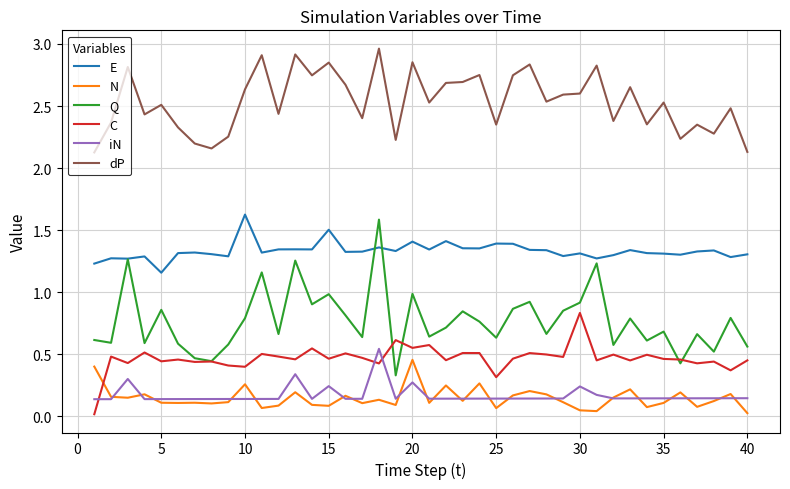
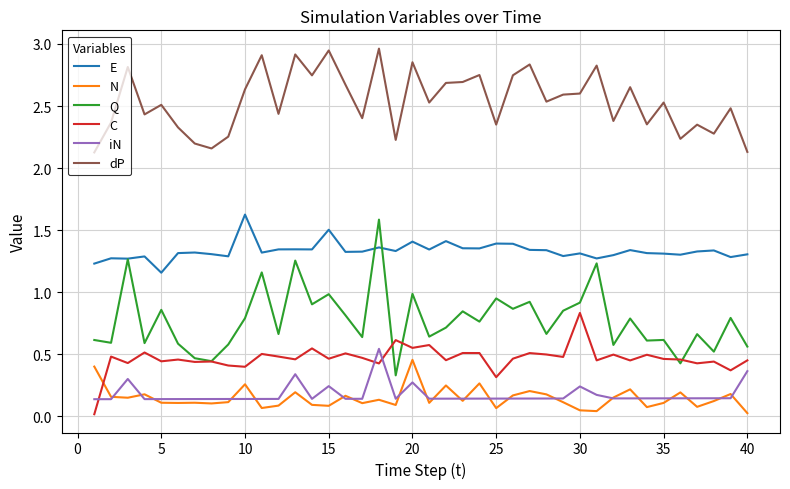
  {
    "E": {
      "5": 1.16,
      "10": 1.63,
      "15": 1.50,
      "20": 1.41,
      "25": 1.39,
      "30": 1.31,
      "35": 1.31,
      "40": 1.31
    },
    "N": {
      "5": 0.11,
      "10": 0.26,
      "15": 0.09,
      "20": 0.46,
      "25": 0.07,
      "30": 0.05,
      "35": 0.11,
      "40": 0.03
    },
    "Q": {
      "5": 0.86,
      "10": 0.79,
      "15": 0.98,
      "20": 0.99,
-     "25": 0.63,
+     "25": 0.95,
      "30": 0.92,
-     "35": 0.68,
+     "35": 0.62,
      "40": 0.56
    },
    "C": {
      "5": 0.44,
      "10": 0.40,
      "15": 0.46,
      "20": 0.55,
      "25": 0.32,
      "30": 0.83,
      "35": 0.46,
      "40": 0.45
    },
    "iN": {
      "5": 0.14,
      "10": 0.14,
      "15": 0.24,
      "20": 0.27,
      "25": 0.14,
      "30": 0.24,
      "35": 0.15,
-     "40": 0.15
+     "40": 0.36
    },
    "dP": {
      "5": 2.51,
      "10": 2.63,
-     "15": 2.85,
+     "15": 2.95,
      "20": 2.85,
      "25": 2.35,
      "30": 2.60,
      "35": 2.53,
      "40": 2.13
    }
  }
